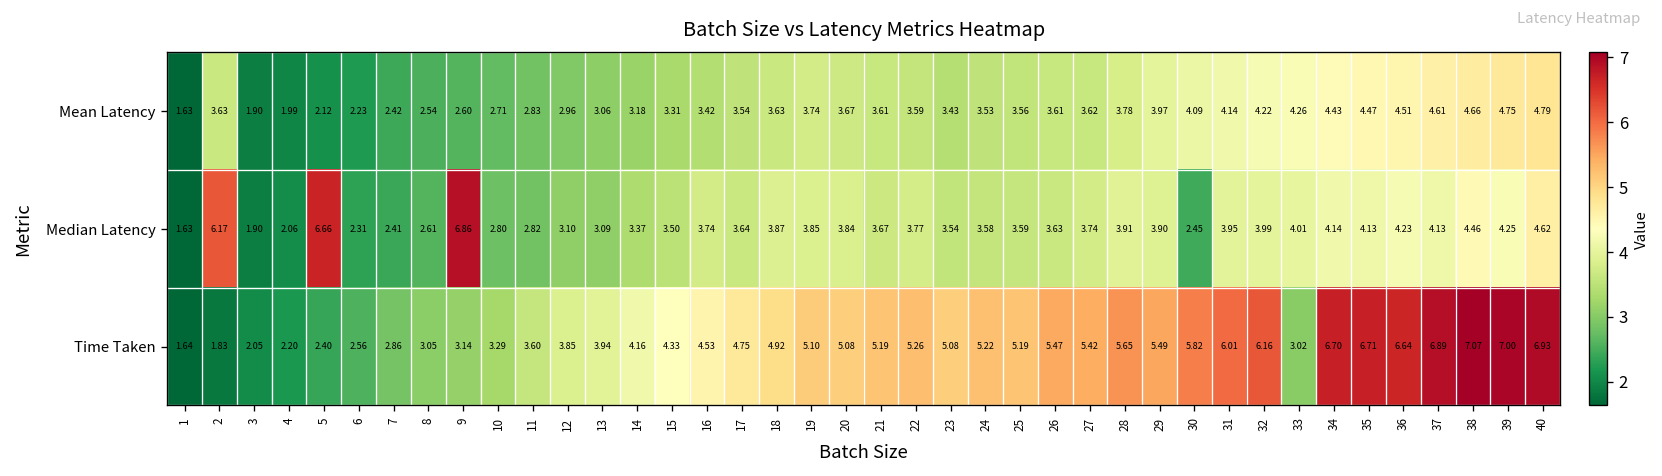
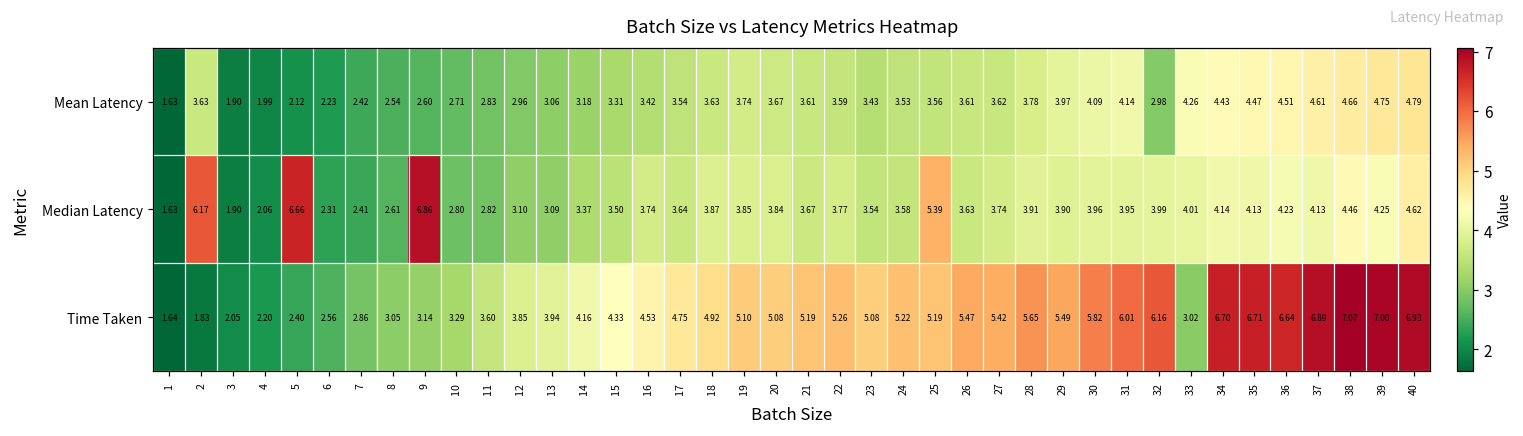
  {
    "Mean Latency": {
      "1": 1.63,
      "2": 3.63,
      "3": 1.90,
      "4": 1.99,
      "5": 2.12,
      "6": 2.23,
      "7": 2.42,
      "8": 2.54,
      "9": 2.60,
      "10": 2.71,
      "11": 2.83,
      "12": 2.96,
      "13": 3.06,
      "14": 3.18,
      "15": 3.31,
      "16": 3.42,
      "17": 3.54,
      "18": 3.63,
      "19": 3.74,
      "20": 3.67,
      "21": 3.61,
      "22": 3.59,
      "23": 3.43,
      "24": 3.53,
      "25": 3.56,
      "26": 3.61,
      "27": 3.62,
      "28": 3.78,
      "29": 3.97,
      "30": 4.09,
      "31": 4.14,
-     "32": 4.22,
+     "32": 2.98,
      "33": 4.26,
      "34": 4.43,
      "35": 4.47,
      "36": 4.51,
      "37": 4.61,
      "38": 4.66,
      "39": 4.75,
      "40": 4.79
    },
    "Median Latency": {
      "1": 1.63,
      "2": 6.17,
      "3": 1.90,
      "4": 2.06,
      "5": 6.66,
      "6": 2.31,
      "7": 2.41,
      "8": 2.61,
      "9": 6.86,
      "10": 2.80,
      "11": 2.82,
      "12": 3.10,
      "13": 3.09,
      "14": 3.37,
      "15": 3.50,
      "16": 3.74,
      "17": 3.64,
      "18": 3.87,
      "19": 3.85,
      "20": 3.84,
      "21": 3.67,
      "22": 3.77,
      "23": 3.54,
      "24": 3.58,
-     "25": 3.59,
+     "25": 5.39,
      "26": 3.63,
      "27": 3.74,
      "28": 3.91,
      "29": 3.90,
-     "30": 2.45,
+     "30": 3.96,
      "31": 3.95,
      "32": 3.99,
      "33": 4.01,
      "34": 4.14,
      "35": 4.13,
      "36": 4.23,
      "37": 4.13,
      "38": 4.46,
      "39": 4.25,
      "40": 4.62
    },
    "Time Taken": {
      "1": 1.64,
      "2": 1.83,
      "3": 2.05,
      "4": 2.20,
      "5": 2.40,
      "6": 2.56,
      "7": 2.86,
      "8": 3.05,
      "9": 3.14,
      "10": 3.29,
      "11": 3.60,
      "12": 3.85,
      "13": 3.94,
      "14": 4.16,
      "15": 4.33,
      "16": 4.53,
      "17": 4.75,
      "18": 4.92,
      "19": 5.10,
      "20": 5.08,
      "21": 5.19,
      "22": 5.26,
      "23": 5.08,
      "24": 5.22,
      "25": 5.19,
      "26": 5.47,
      "27": 5.42,
      "28": 5.65,
      "29": 5.49,
      "30": 5.82,
      "31": 6.01,
      "32": 6.16,
      "33": 3.02,
      "34": 6.70,
      "35": 6.71,
      "36": 6.64,
      "37": 6.89,
      "38": 7.07,
      "39": 7.00,
      "40": 6.93
    }
  }
